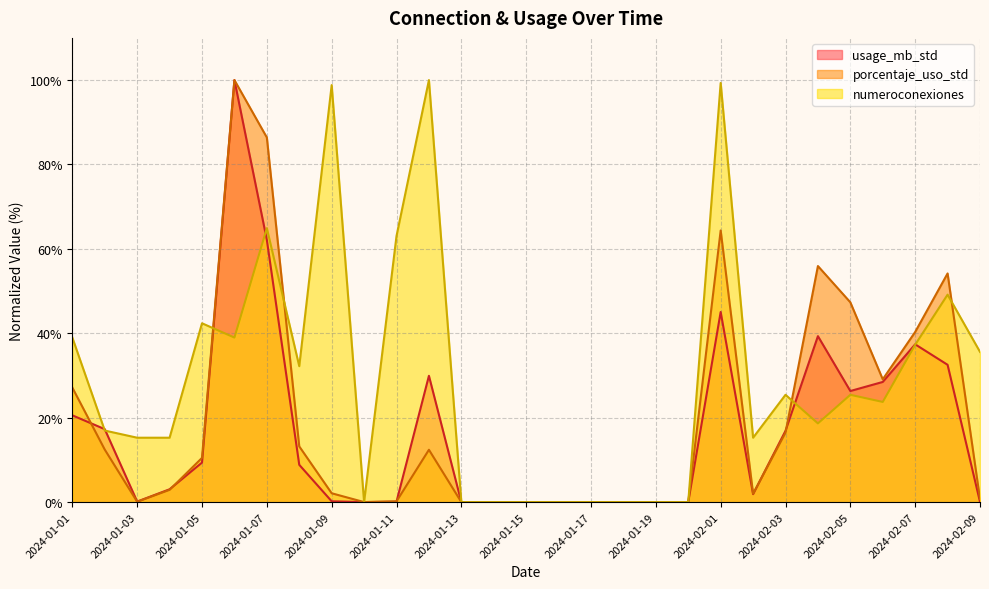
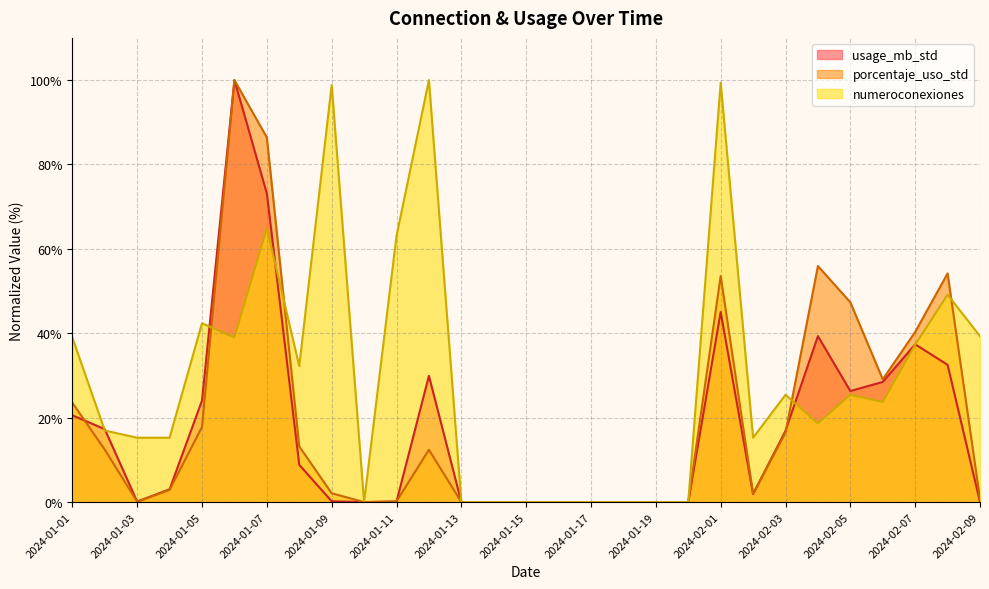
  {
    "usage_mb_std": {
      "2024-01-01": "21%",
-     "2024-01-05": "9%",
-     "2024-01-07": "62%",
+     "2024-01-05": "24%",
+     "2024-01-07": "73%",
      "2024-01-09": "0%",
      "2024-02-01": "45%",
      "2024-02-05": "26%",
      "2024-02-09": "0%"
    },
    "porcentaje_uso_std": {
-     "2024-01-01": "27%",
-     "2024-01-05": "10%",
+     "2024-01-01": "24%",
+     "2024-01-05": "18%",
      "2024-01-07": "86%",
      "2024-01-09": "2%",
-     "2024-02-01": "64%",
+     "2024-02-01": "54%",
      "2024-02-05": "47%",
      "2024-02-07": "40%",
      "2024-02-09": "1%"
    },
    "numeroconexiones": {
      "2024-01-01": "39%",
      "2024-01-03": "15%",
      "2024-01-05": "42%",
      "2024-01-07": "65%",
      "2024-01-09": "99%",
      "2024-01-11": "63%",
      "2024-02-01": "99%",
      "2024-02-03": "25%",
      "2024-02-05": "25%",
-     "2024-02-09": "36%"
+     "2024-02-09": "39%"
    }
  }
